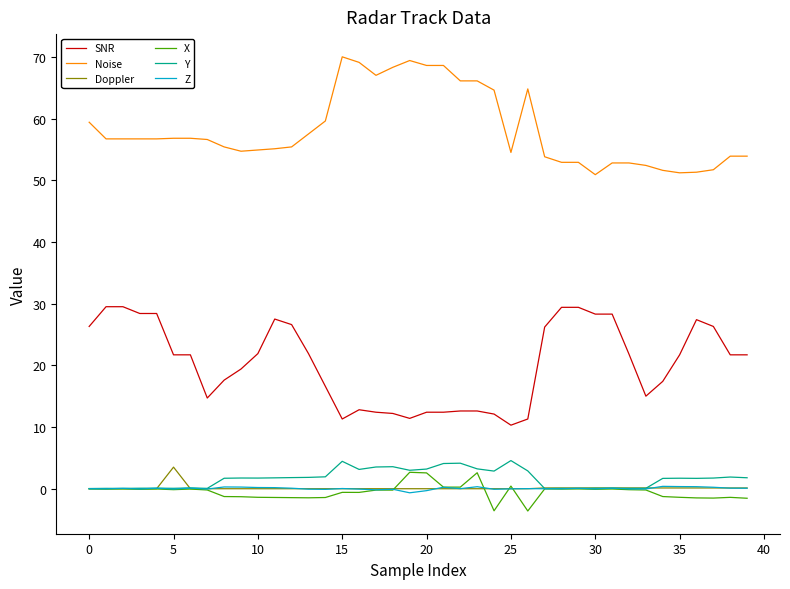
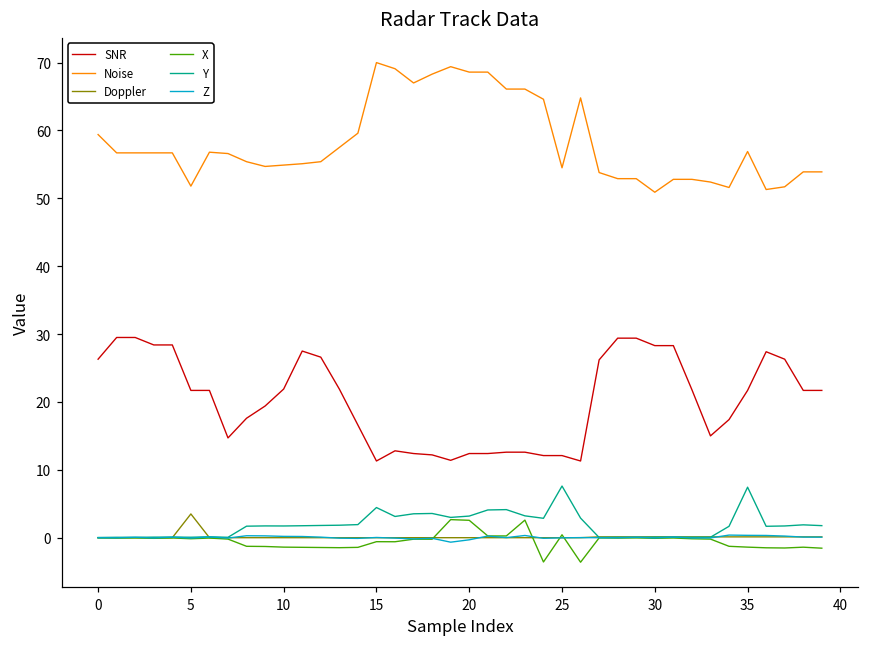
  {
    "SNR": {
      "0": 26,
      "5": 22,
      "10": 22,
      "15": 11,
      "20": 12,
-     "25": 10,
+     "25": 12,
      "30": 28,
      "35": 22
    },
    "Noise": {
      "0": 59,
-     "5": 57,
+     "5": 52,
      "10": 55,
      "15": 70,
      "20": 69,
      "25": 55,
      "30": 51,
-     "35": 51
+     "35": 57
    },
    "Doppler": {
      "5": 4
    },
    "X": {
      "10": -1,
      "15": -1,
      "20": 3,
      "25": 0,
      "35": -1
    },
    "Y": {
      "10": 2,
      "15": 4,
      "20": 3,
-     "25": 5,
-     "35": 2
+     "25": 8,
+     "35": 7
    }
  }
